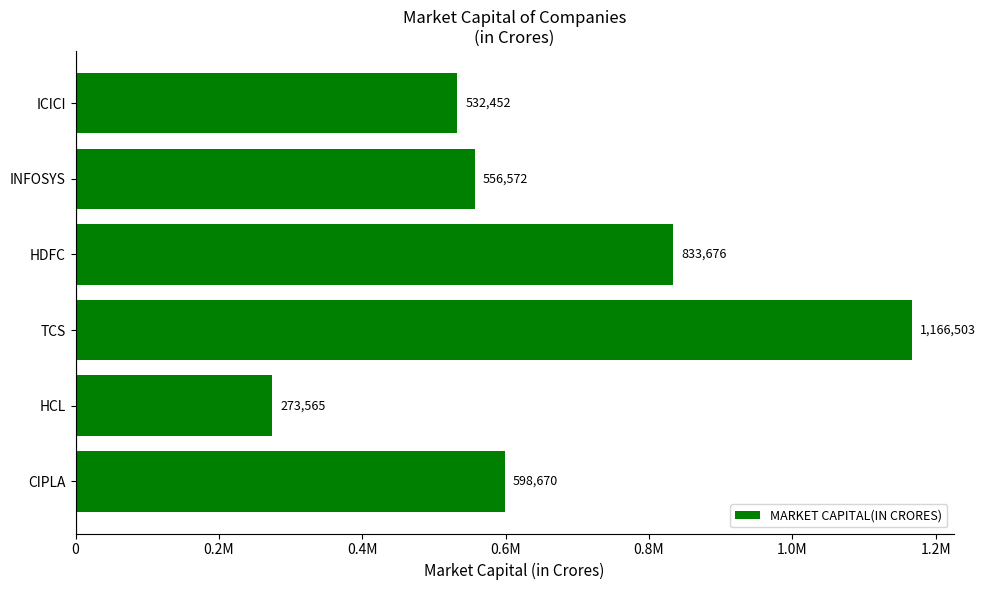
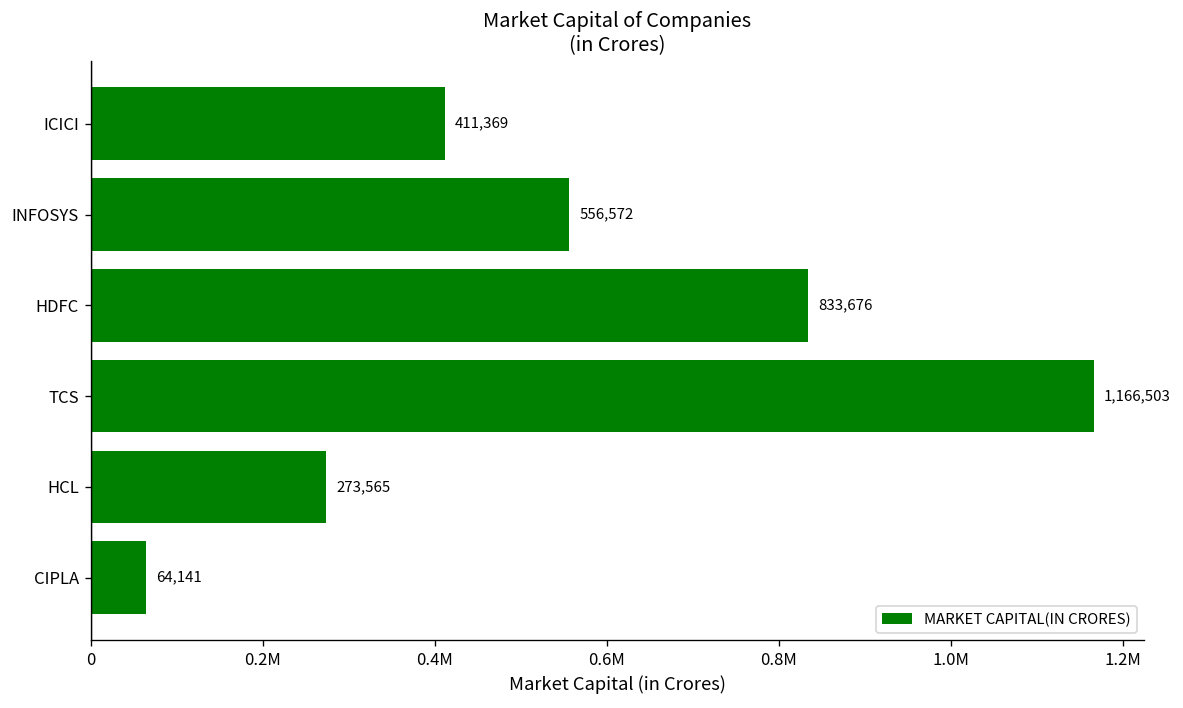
  {
-   "ICICI": "532,452",
+   "ICICI": "411,369",
    "INFOSYS": "556,572",
    "HDFC": "833,676",
    "TCS": "1,166,503",
    "HCL": "273,565",
-   "CIPLA": "598,670"
+   "CIPLA": "64,141"
  }
